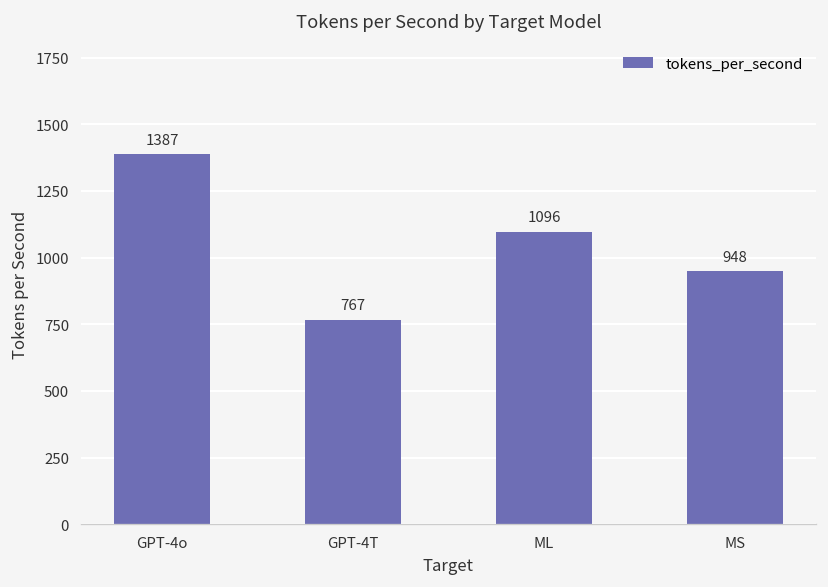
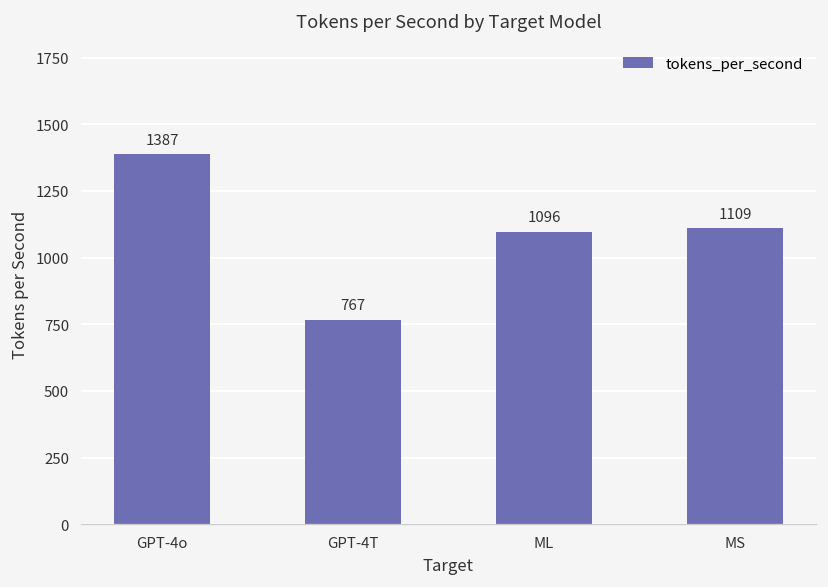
  {
    "GPT-4o": 1387,
    "GPT-4T": 767,
    "ML": 1096,
-   "MS": 948
+   "MS": 1109
  }
